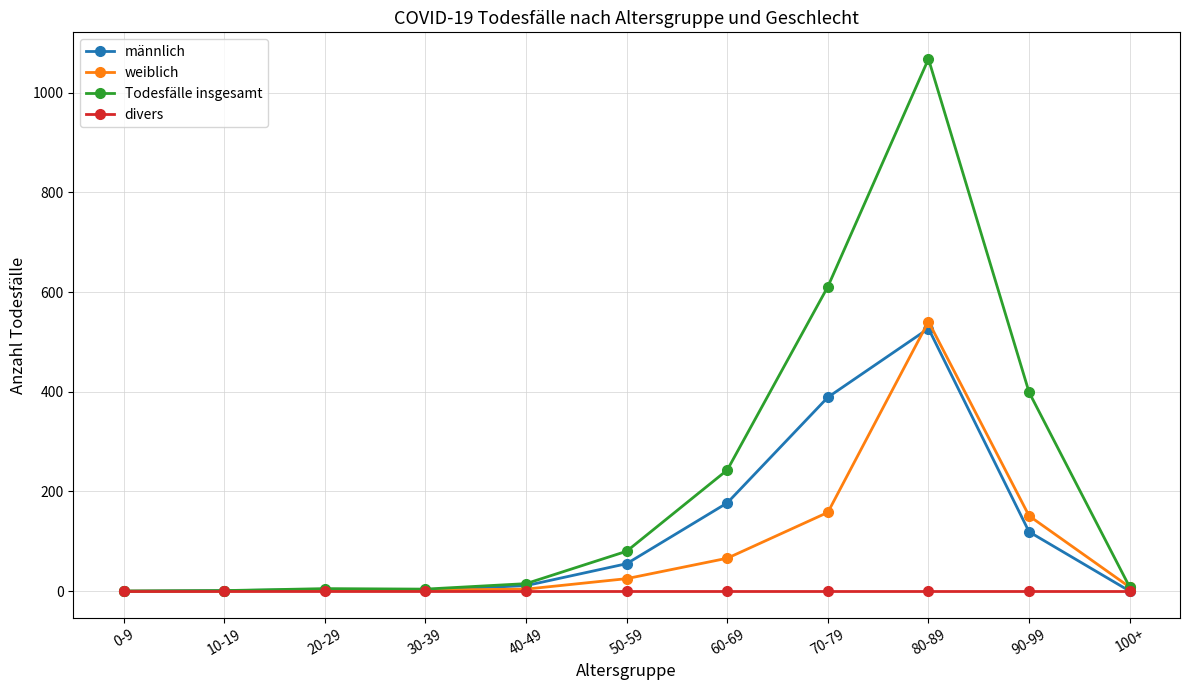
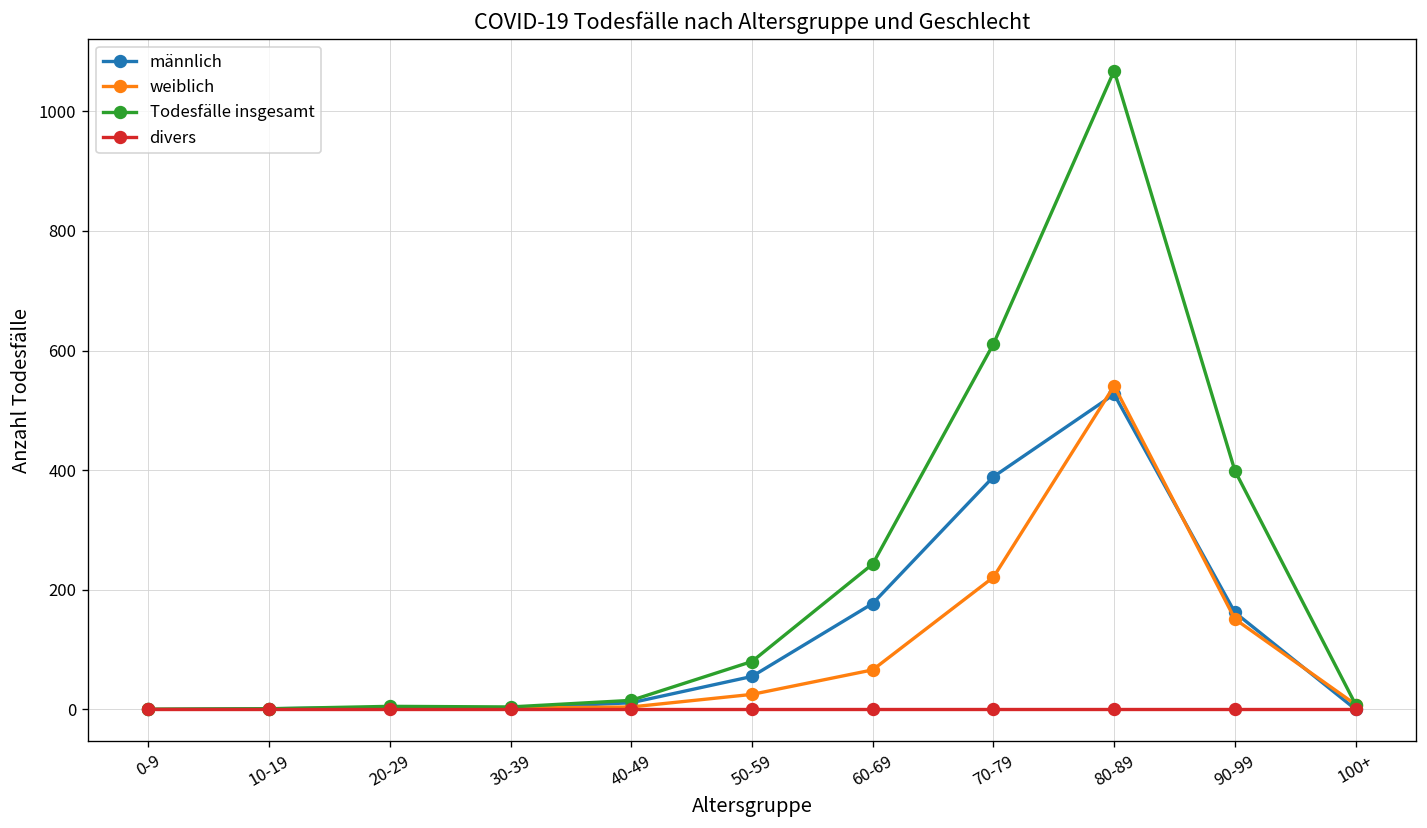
  {
    "männlich": {
      "50-59": 60,
      "60-69": 180,
      "70-79": 390,
      "80-89": 530,
-     "90-99": 120
+     "90-99": 160
    },
    "weiblich": {
      "50-59": 30,
      "60-69": 70,
-     "70-79": 160,
+     "70-79": 220,
      "80-89": 540,
      "90-99": 150
    },
    "Todesfälle insgesamt": {
      "50-59": 80,
      "60-69": 240,
      "70-79": 610,
      "80-89": 1070,
      "90-99": 400
    },
    "divers": {
      "50-59": 0,
      "60-69": 0,
      "70-79": 0,
      "80-89": 0,
      "90-99": 0
    }
  }
